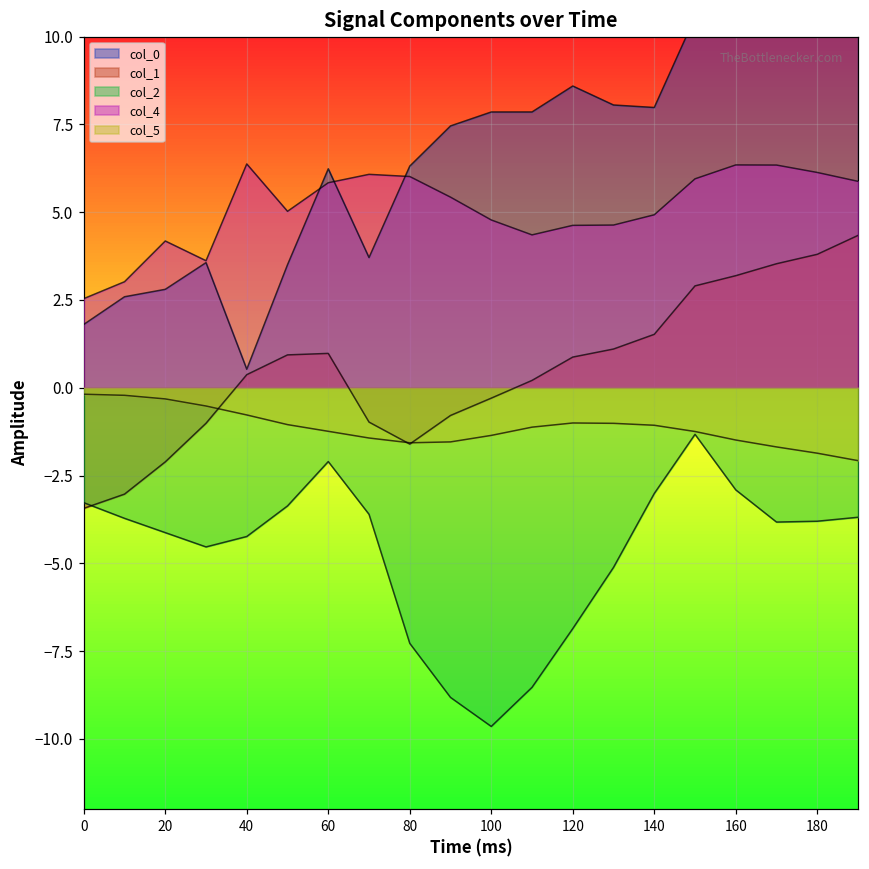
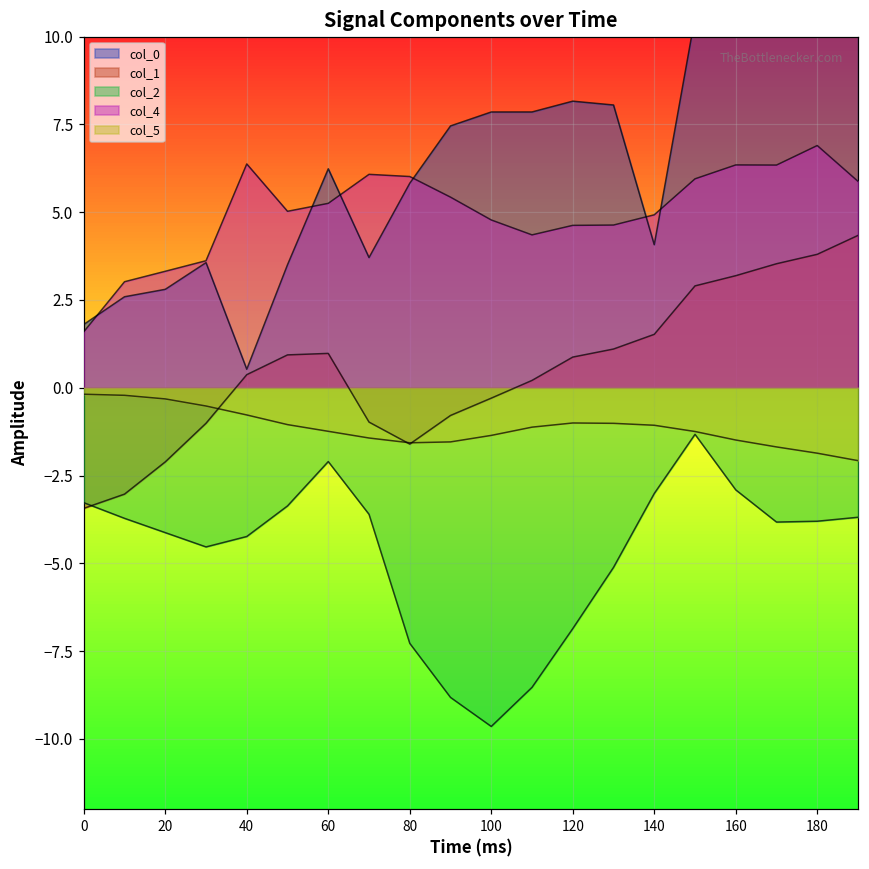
  {
    "col_0": {
      "0": 1.8,
      "20": 2.8,
      "40": 0.5,
      "60": 6.2,
-     "80": 6.3,
+     "80": 5.8,
      "100": 7.9,
-     "120": 8.6,
-     "140": 8.0
+     "120": 8.2,
+     "140": 4.1
    },
    "col_4": {
-     "0": 2.5,
-     "20": 4.2,
+     "0": 1.6,
+     "20": 3.3,
      "40": 6.4,
-     "60": 5.8,
+     "60": 5.3,
      "80": 6.0,
      "100": 4.8,
      "120": 4.6,
      "140": 4.9,
      "160": 6.3,
-     "180": 6.1
+     "180": 6.9
    }
  }
